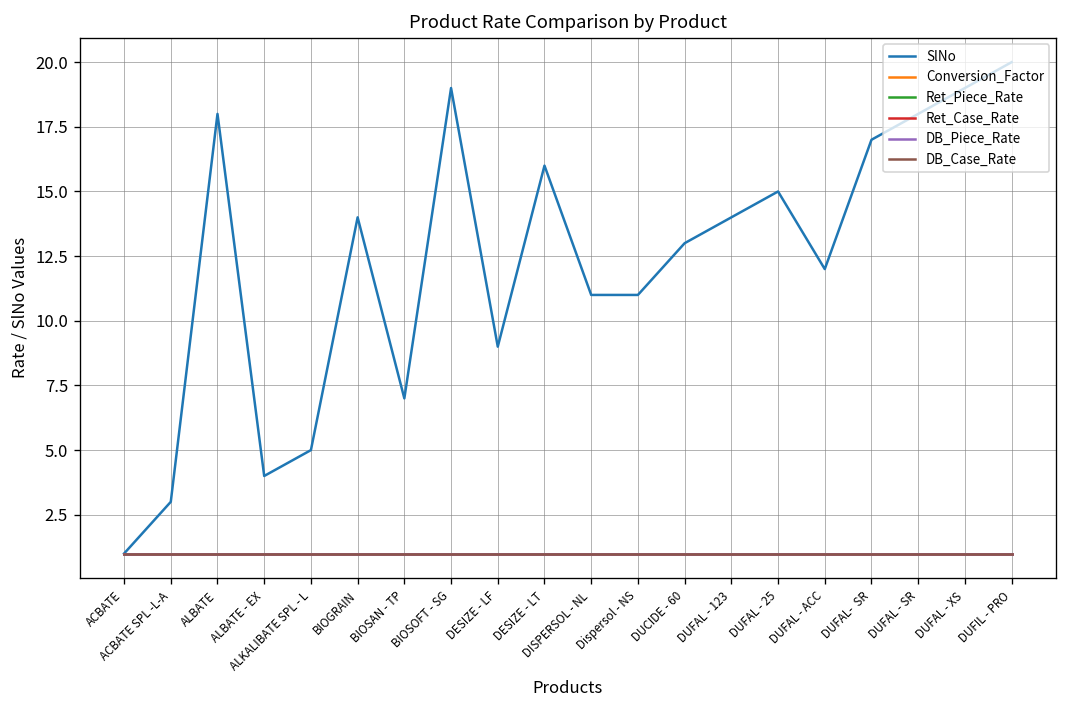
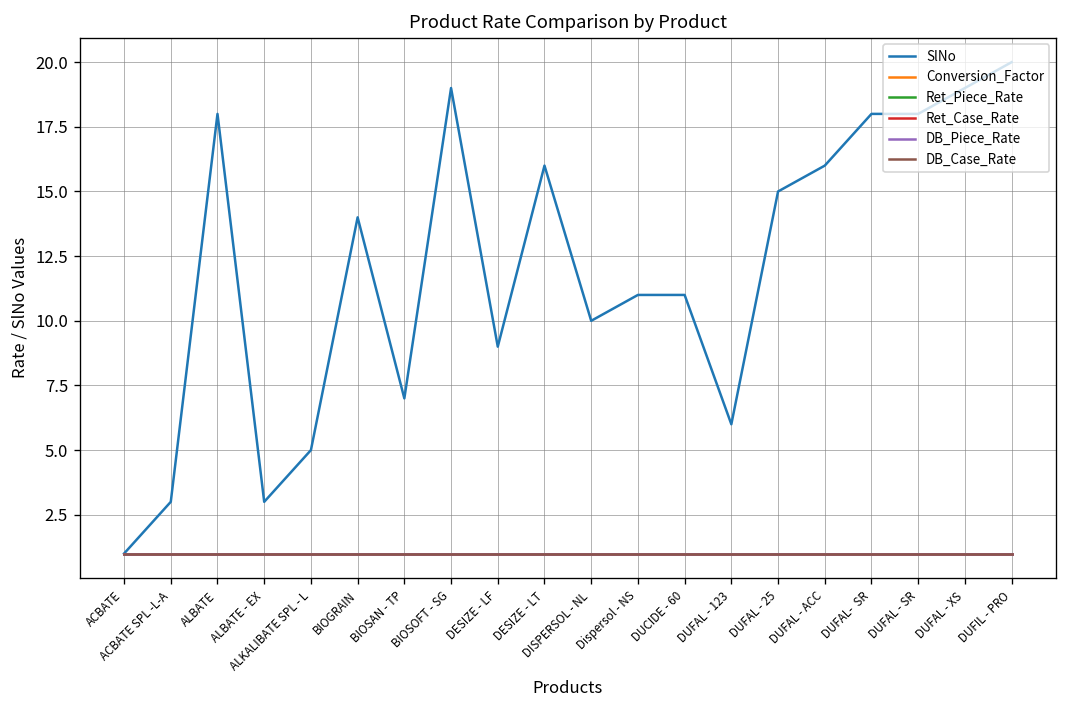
  {
    "SlNo": {
      "ACBATE SPL -L-A": 3,
      "ALBATE": 18,
-     "ALBATE - EX": 4,
+     "ALBATE - EX": 3,
      "ALKALIBATE SPL - L": 5,
      "BIOGRAIN": 14,
      "BIOSAN - TP": 7,
      "BIOSOFT - SG": 19,
      "DESIZE - LF": 9,
      "DESIZE - LT": 16,
-     "DISPERSOL - NL": 11,
+     "DISPERSOL - NL": 10,
      "Dispersol - NS": 11,
-     "DUCIDE - 60": 13,
-     "DUFAL - 123": 14,
+     "DUCIDE - 60": 11,
+     "DUFAL - 123": 6,
      "DUFAL - 25": 15,
-     "DUFAL - ACC": 12,
-     "DUFAL- SR": 17
+     "DUFAL - ACC": 16,
+     "DUFAL- SR": 18
    },
    "DB_Case_Rate": {
      "ACBATE SPL -L-A": 1,
      "ALBATE": 1,
      "ALBATE - EX": 1,
      "ALKALIBATE SPL - L": 1,
      "BIOGRAIN": 1,
      "BIOSAN - TP": 1,
      "BIOSOFT - SG": 1,
      "DESIZE - LF": 1,
      "DESIZE - LT": 1,
      "DISPERSOL - NL": 1,
      "Dispersol - NS": 1,
      "DUCIDE - 60": 1,
      "DUFAL - 123": 1,
      "DUFAL - 25": 1,
      "DUFAL - ACC": 1,
      "DUFAL- SR": 1,
      "DUFAL - SR": 1,
      "DUFAL - XS": 1,
      "DUFIL - PRO": 1
    }
  }
